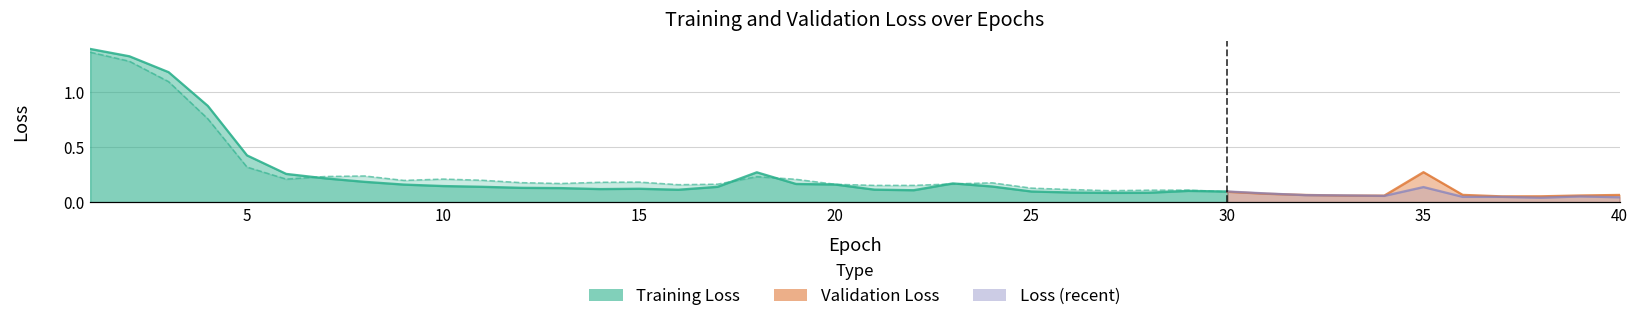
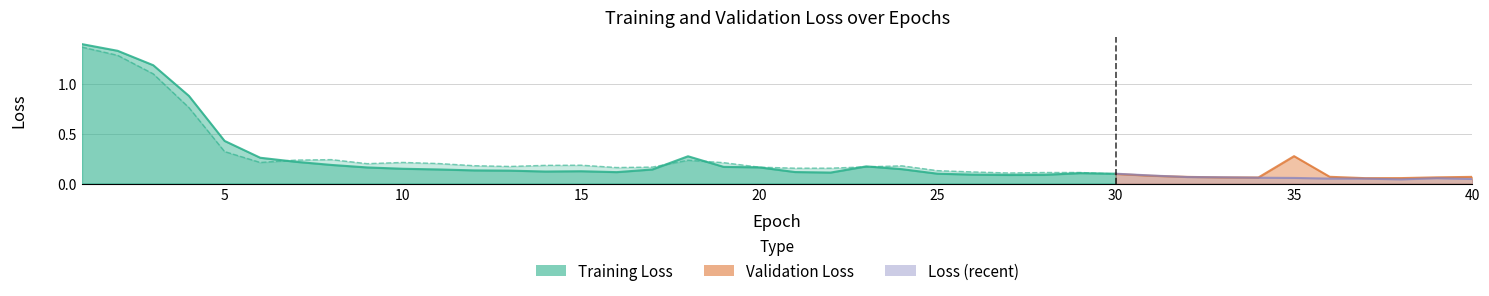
  {
    "Validation Loss": {
      "35": 0.3
    },
    "Loss (recent)": {
-     "35": 0.14
+     "35": 0.06
    }
  }
